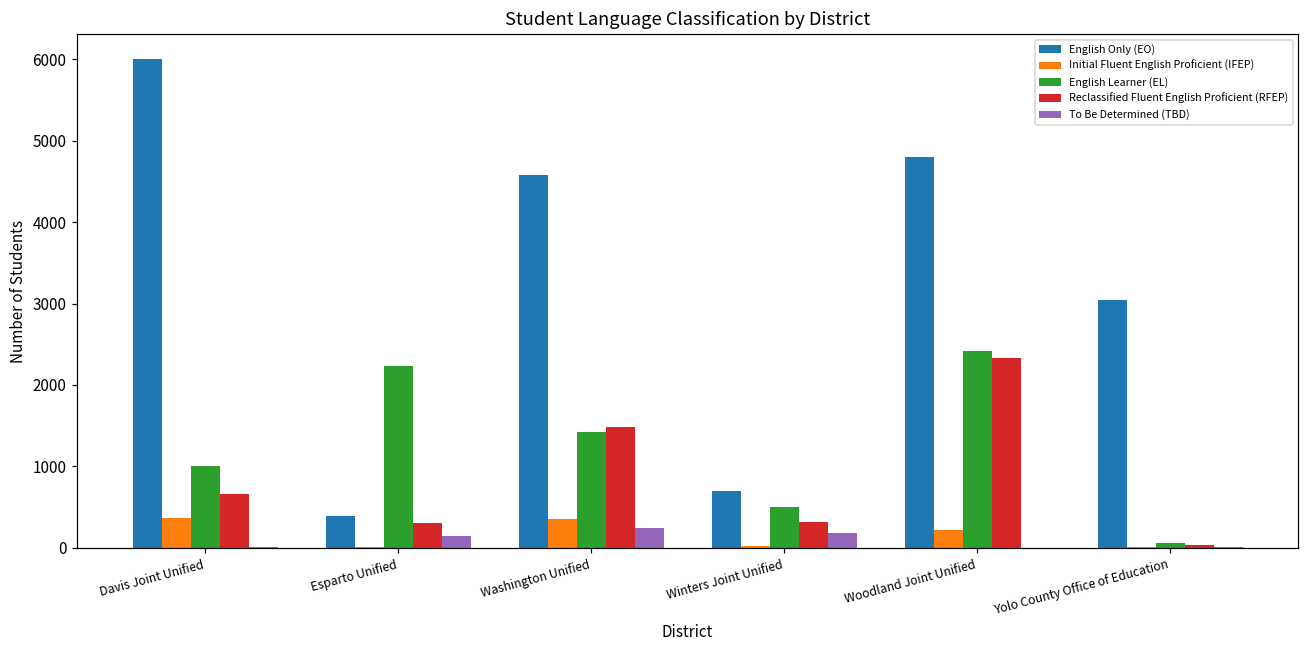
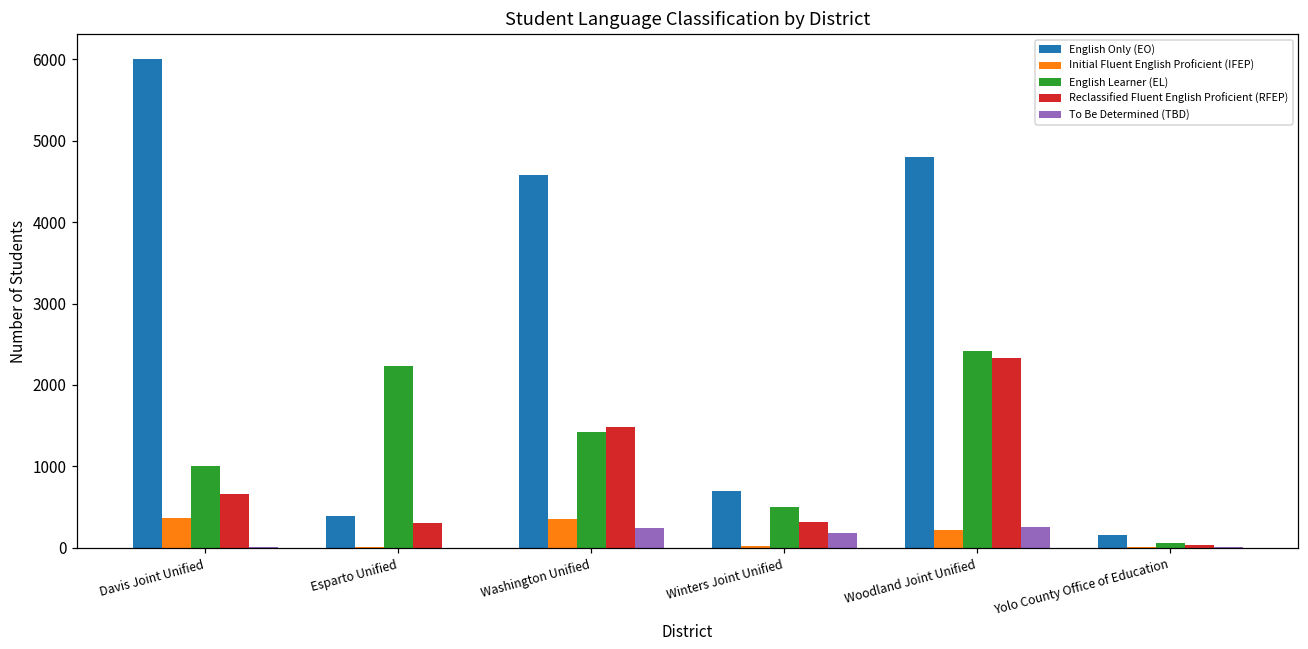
  {
    "English Only (EO)": {
      "Davis Joint Unified": 6000,
      "Esparto Unified": 400,
      "Washington Unified": 4600,
      "Winters Joint Unified": 700,
      "Woodland Joint Unified": 4800,
-     "Yolo County Office of Education": 3000
+     "Yolo County Office of Education": 200
    },
    "Initial Fluent English Proficient (IFEP)": {
      "Davis Joint Unified": 400,
      "Washington Unified": 400,
      "Woodland Joint Unified": 200
    },
    "English Learner (EL)": {
      "Davis Joint Unified": 1000,
      "Esparto Unified": 2200,
      "Washington Unified": 1400,
      "Winters Joint Unified": 500,
      "Woodland Joint Unified": 2400,
      "Yolo County Office of Education": 100
    },
    "Reclassified Fluent English Proficient (RFEP)": {
      "Davis Joint Unified": 700,
      "Esparto Unified": 300,
      "Washington Unified": 1500,
      "Winters Joint Unified": 300,
      "Woodland Joint Unified": 2300,
      "Yolo County Office of Education": 0
    },
    "To Be Determined (TBD)": {
-     "Esparto Unified": 100,
+     "Esparto Unified": 0,
      "Washington Unified": 200,
      "Winters Joint Unified": 200,
-     "Woodland Joint Unified": 0
+     "Woodland Joint Unified": 300
    }
  }
